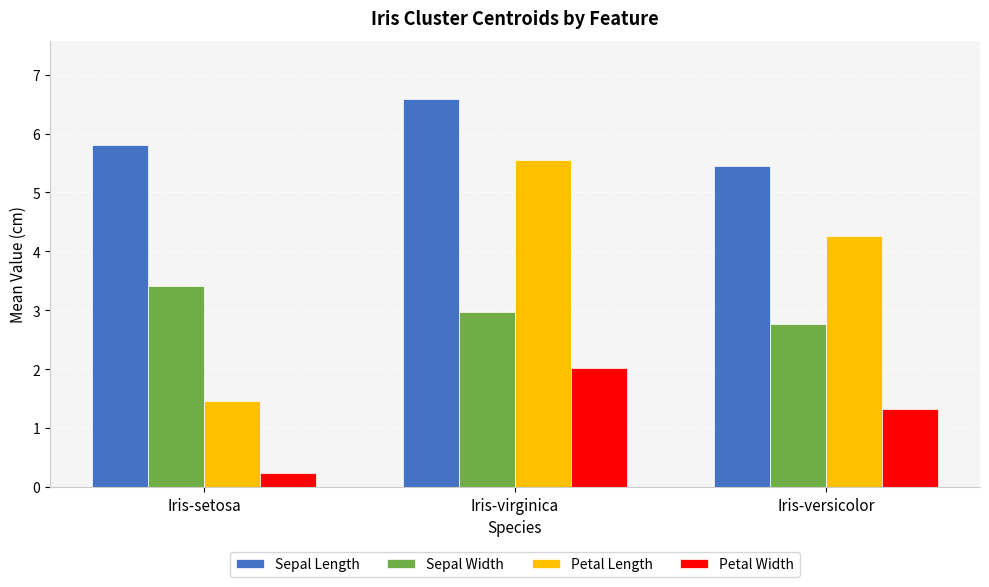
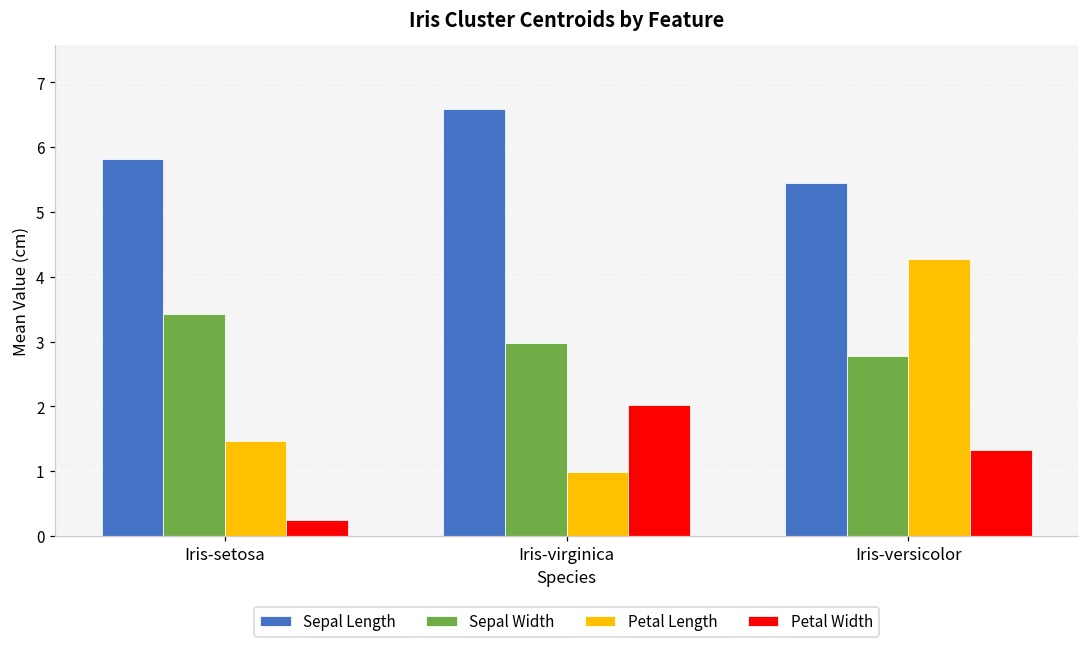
  {
    "Sepal Length": {
      "Iris-setosa": 5.8,
      "Iris-virginica": 6.6,
      "Iris-versicolor": 5.4
    },
    "Sepal Width": {
      "Iris-setosa": 3.4,
      "Iris-virginica": 3.0,
      "Iris-versicolor": 2.8
    },
    "Petal Length": {
      "Iris-setosa": 1.5,
-     "Iris-virginica": 5.6,
+     "Iris-virginica": 1.0,
      "Iris-versicolor": 4.3
    },
    "Petal Width": {
      "Iris-setosa": 0.2,
      "Iris-virginica": 2.0,
      "Iris-versicolor": 1.3
    }
  }
